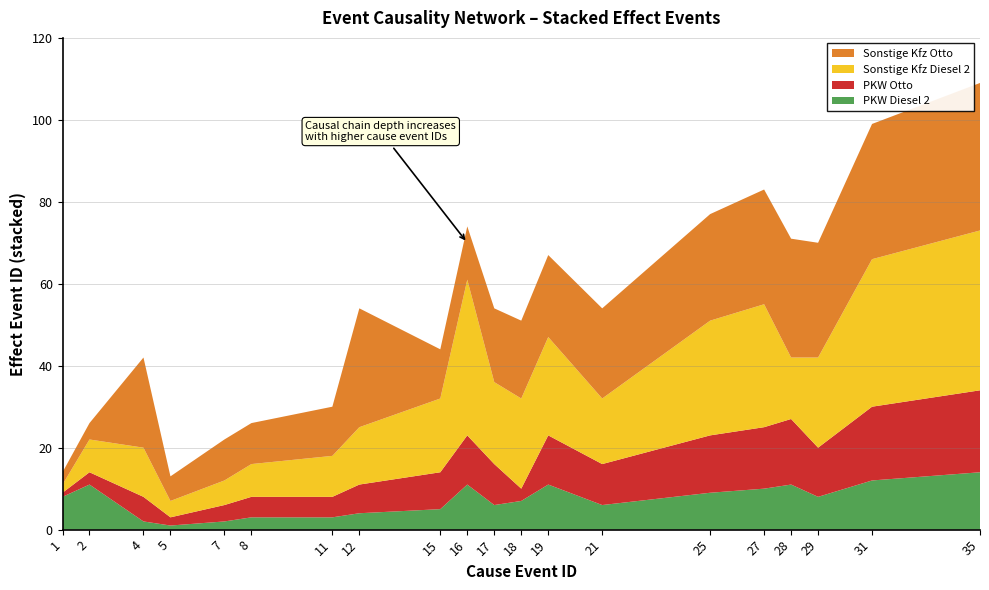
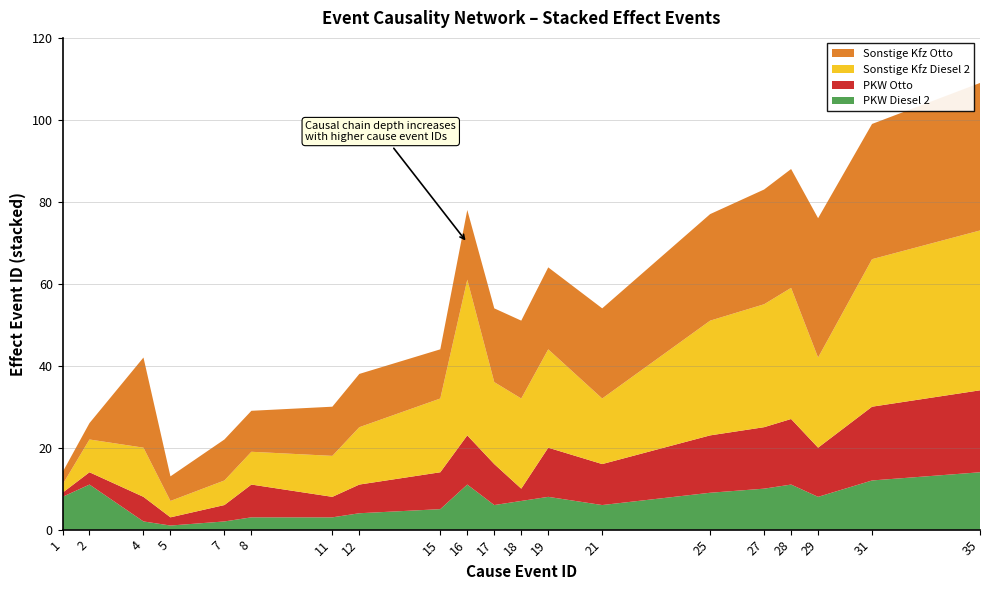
  {
    "PKW Diesel 2": {
      "1": 8,
      "2": 11,
      "4": 2,
      "5": 1,
      "7": 2,
      "8": 3,
      "11": 3,
      "12": 4,
      "15": 5,
      "16": 11,
      "17": 6,
      "18": 7,
-     "19": 11,
+     "19": 8,
      "21": 6,
      "25": 9,
      "27": 10,
      "28": 11,
      "29": 8,
      "31": 12,
      "35": 14
    },
    "PKW Otto": {
      "1": 1,
      "2": 3,
      "4": 6,
      "5": 2,
      "7": 4,
-     "8": 5,
+     "8": 8,
      "11": 5,
      "12": 7,
      "15": 9,
      "16": 12,
      "17": 10,
      "18": 3,
      "19": 12,
      "21": 10,
      "25": 14,
      "27": 15,
      "28": 16,
      "29": 12,
      "31": 18,
      "35": 20
    },
    "Sonstige Kfz Diesel 2": {
      "1": 2,
      "2": 8,
      "4": 12,
      "5": 4,
      "7": 6,
      "8": 8,
      "11": 10,
      "12": 14,
      "15": 18,
      "16": 38,
      "17": 20,
      "18": 22,
      "19": 24,
      "21": 16,
      "25": 28,
      "27": 30,
-     "28": 15,
+     "28": 32,
      "29": 22,
      "31": 36,
      "35": 39
    },
    "Sonstige Kfz Otto": {
      "1": 3,
      "2": 4,
      "4": 22,
      "5": 6,
      "7": 10,
      "8": 10,
      "11": 12,
-     "12": 29,
+     "12": 13,
      "15": 12,
-     "16": 13,
+     "16": 17,
      "17": 18,
      "18": 19,
      "19": 20,
      "21": 22,
      "25": 26,
      "27": 28,
      "28": 29,
-     "29": 28,
+     "29": 34,
      "31": 33,
      "35": 36
    }
  }
